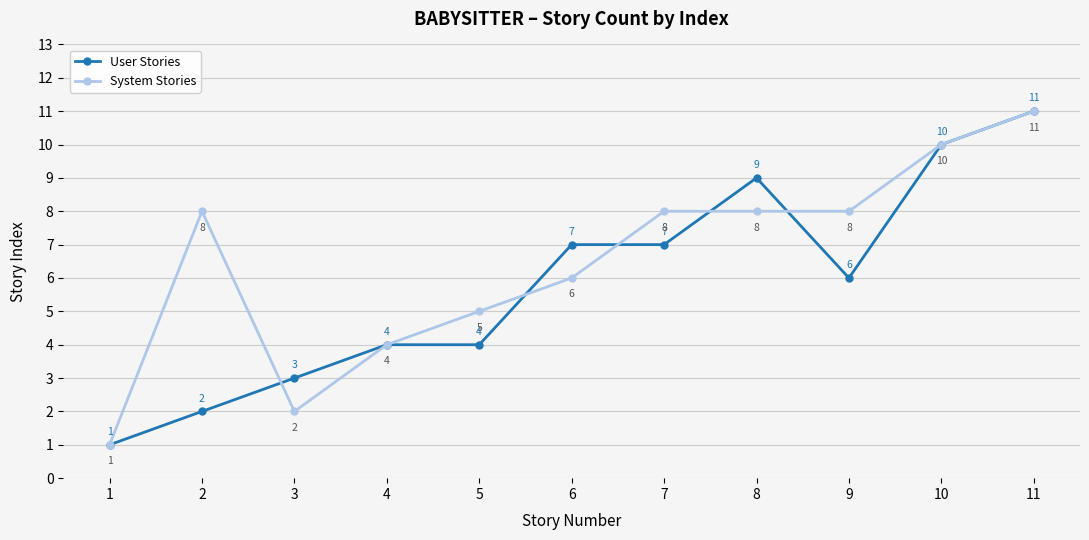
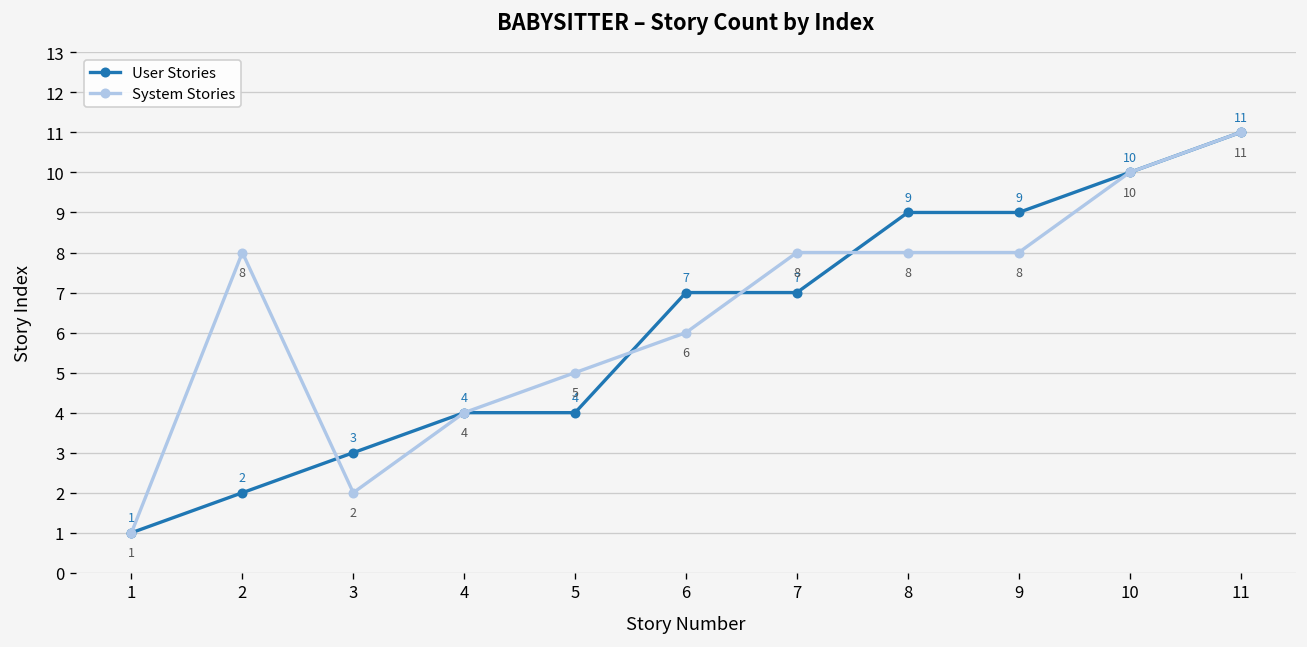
  {
    "User Stories": {
      "2": 2,
      "3": 3,
      "6": 7,
      "8": 9,
-     "9": 6
+     "9": 9
    },
    "System Stories": {
      "2": 8,
      "3": 2,
      "6": 6,
      "8": 8,
      "9": 8
    }
  }
